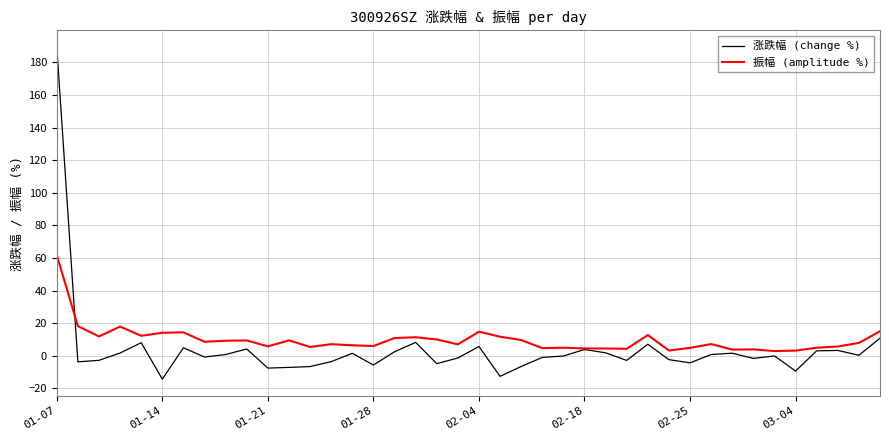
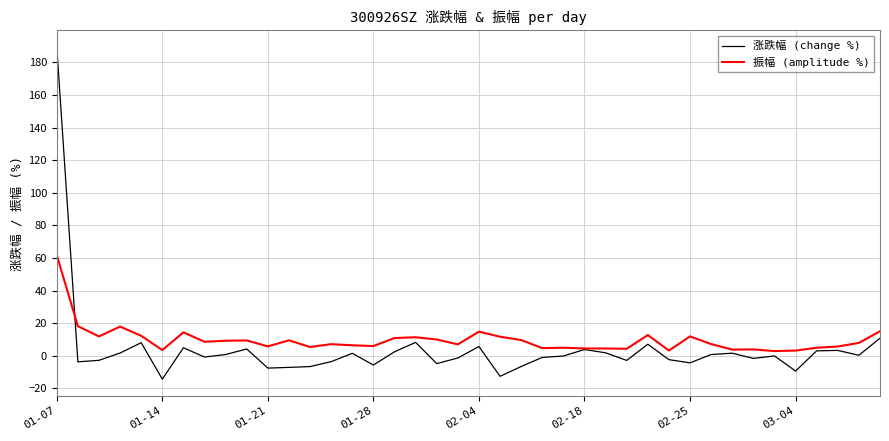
  {
    "涨跌幅 (change %)": {
      "01-07": 190,
      "01-14": -14,
      "01-21": -8,
      "01-28": -6,
      "02-04": 6,
      "02-25": -4,
      "03-04": -9
    },
    "振幅 (amplitude %)": {
      "01-07": 62,
-     "01-14": 14,
+     "01-14": 4,
      "01-21": 6,
      "01-28": 6,
      "02-04": 15,
-     "02-25": 5,
+     "02-25": 12,
      "03-04": 3
    }
  }
